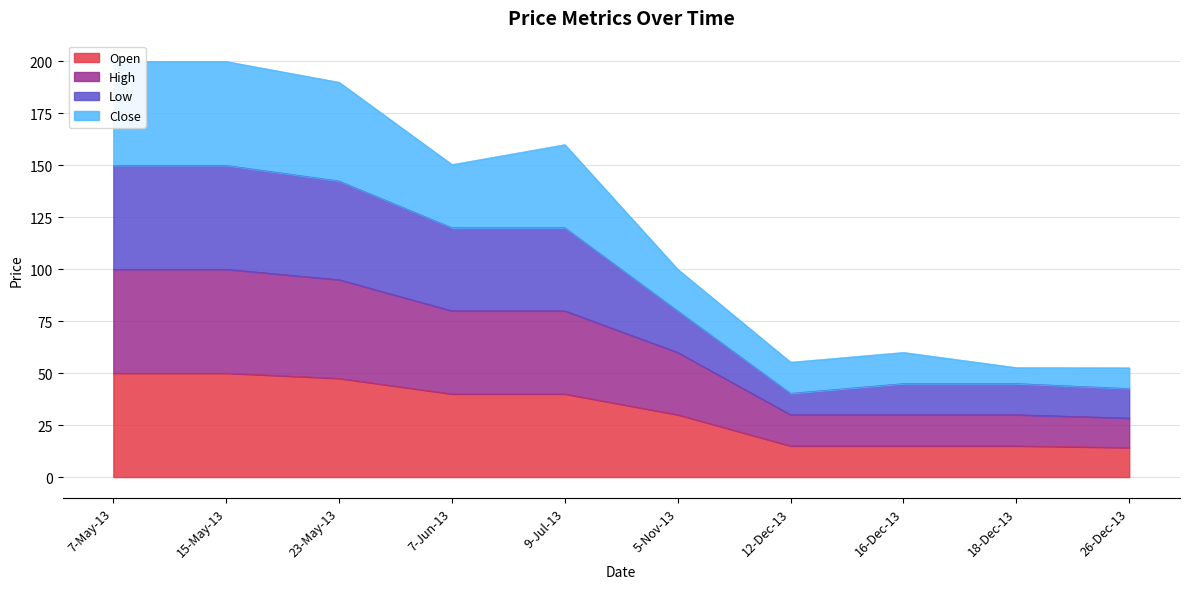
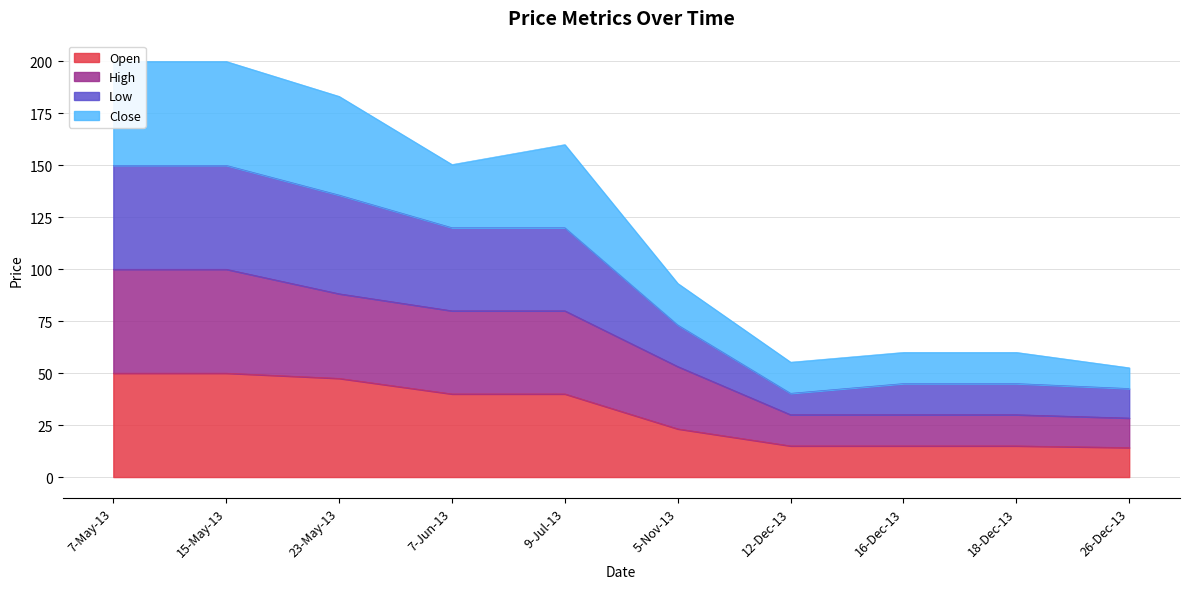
  {
    "Open": {
      "7-May-13": 50,
      "15-May-13": 50,
      "23-May-13": 48,
      "7-Jun-13": 40,
      "9-Jul-13": 40,
-     "5-Nov-13": 30,
+     "5-Nov-13": 23,
      "12-Dec-13": 15,
      "16-Dec-13": 15,
      "18-Dec-13": 15,
      "26-Dec-13": 14
    },
    "High": {
      "7-May-13": 50,
      "15-May-13": 50,
-     "23-May-13": 48,
+     "23-May-13": 41,
      "7-Jun-13": 40,
      "9-Jul-13": 40,
      "5-Nov-13": 30,
      "12-Dec-13": 15,
      "16-Dec-13": 15,
      "18-Dec-13": 15,
      "26-Dec-13": 14
    },
    "Low": {
      "7-May-13": 50,
      "15-May-13": 50,
      "23-May-13": 47,
      "7-Jun-13": 40,
      "9-Jul-13": 40,
      "5-Nov-13": 20,
      "12-Dec-13": 10,
      "16-Dec-13": 15,
      "18-Dec-13": 15,
      "26-Dec-13": 14
    },
    "Close": {
      "15-May-13": 50,
      "23-May-13": 48,
      "7-Jun-13": 30,
      "9-Jul-13": 40,
      "5-Nov-13": 20,
      "12-Dec-13": 15,
      "16-Dec-13": 15,
-     "18-Dec-13": 8,
+     "18-Dec-13": 15,
      "26-Dec-13": 10
    }
  }
